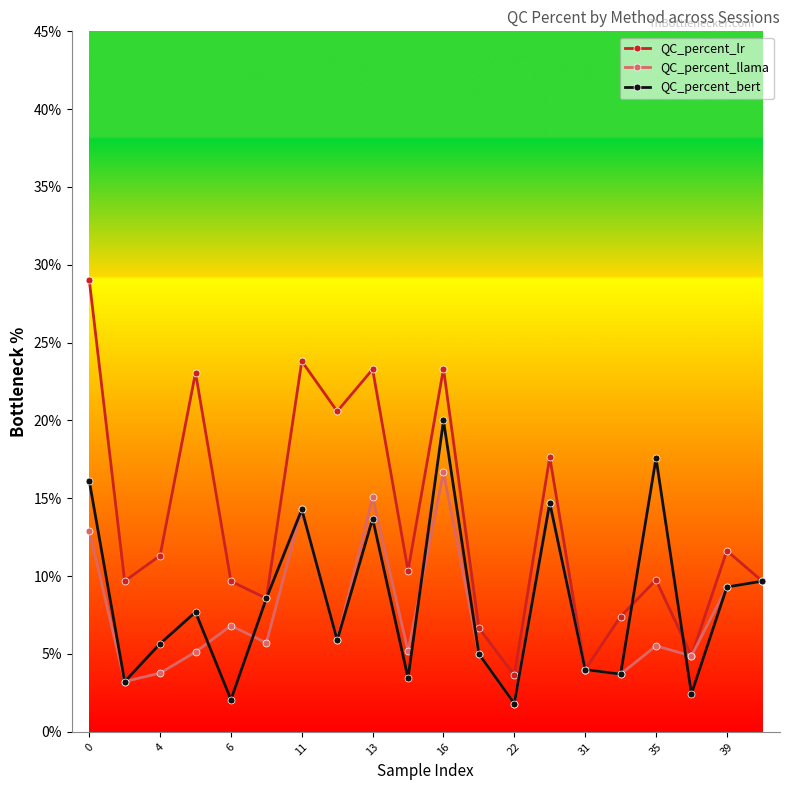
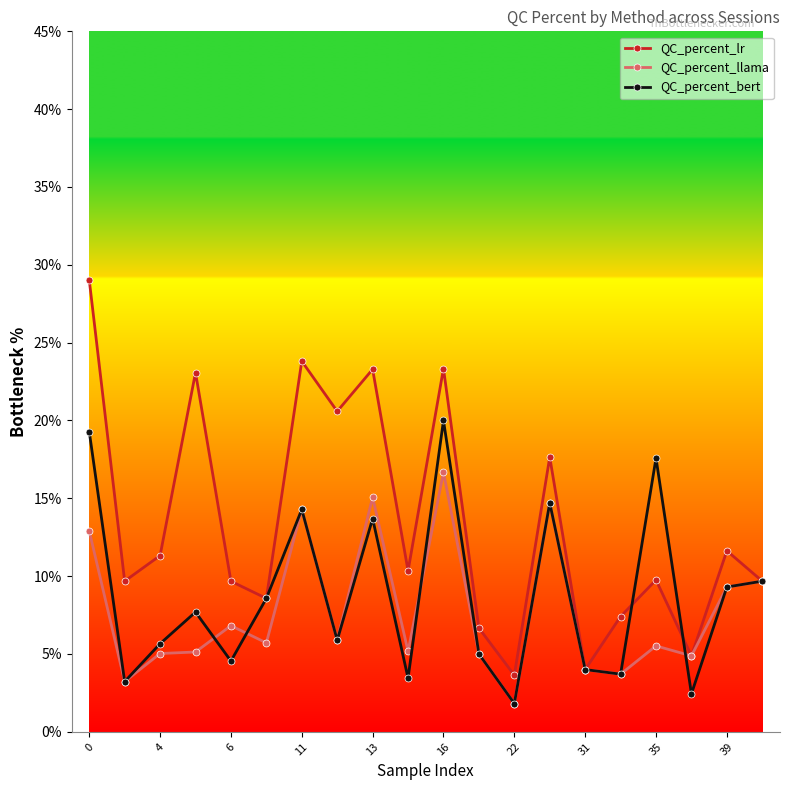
  {
    "QC_percent_lr": {
      "0": "29.0%",
      "4": "11.3%",
      "6": "9.7%",
      "16": "23.3%",
      "22": "3.6%",
      "35": "9.8%",
      "39": "11.6%"
    },
    "QC_percent_llama": {
      "0": "12.9%",
-     "4": "3.8%",
+     "4": "5.0%",
      "6": "6.8%",
      "16": "16.7%",
      "35": "5.5%"
    },
    "QC_percent_bert": {
-     "0": "16.1%",
+     "0": "19.3%",
      "4": "5.7%",
-     "6": "2.1%",
+     "6": "4.5%",
      "16": "20.0%",
      "35": "17.6%"
    }
  }
